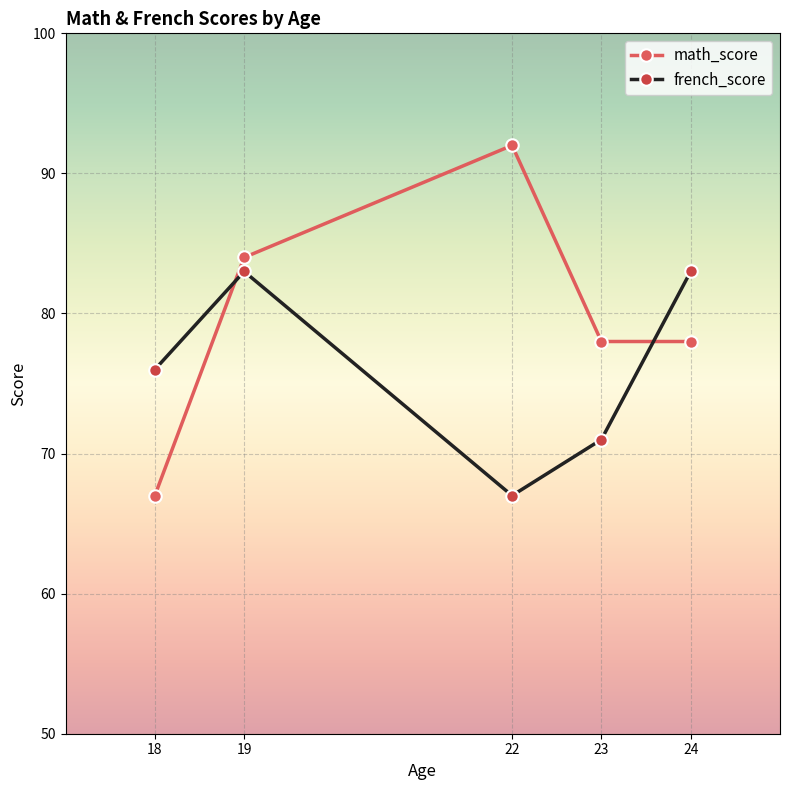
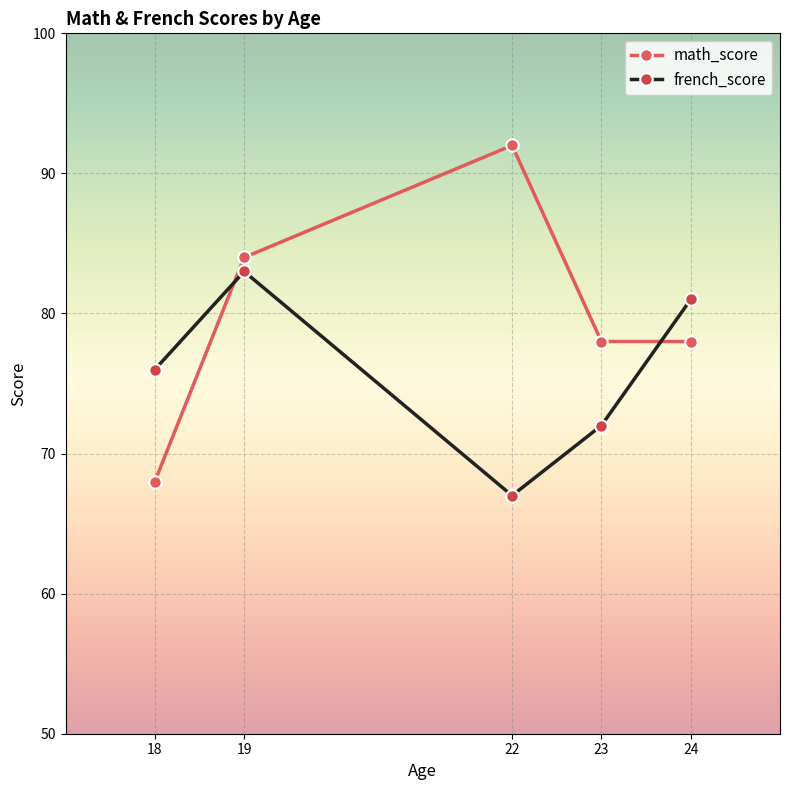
  {
    "math_score": {
-     "18": 67,
+     "18": 68,
      "19": 84,
      "22": 92,
      "23": 78,
      "24": 78
    },
    "french_score": {
      "18": 76,
      "19": 83,
      "22": 67,
-     "23": 71,
-     "24": 83
+     "23": 72,
+     "24": 81
    }
  }
